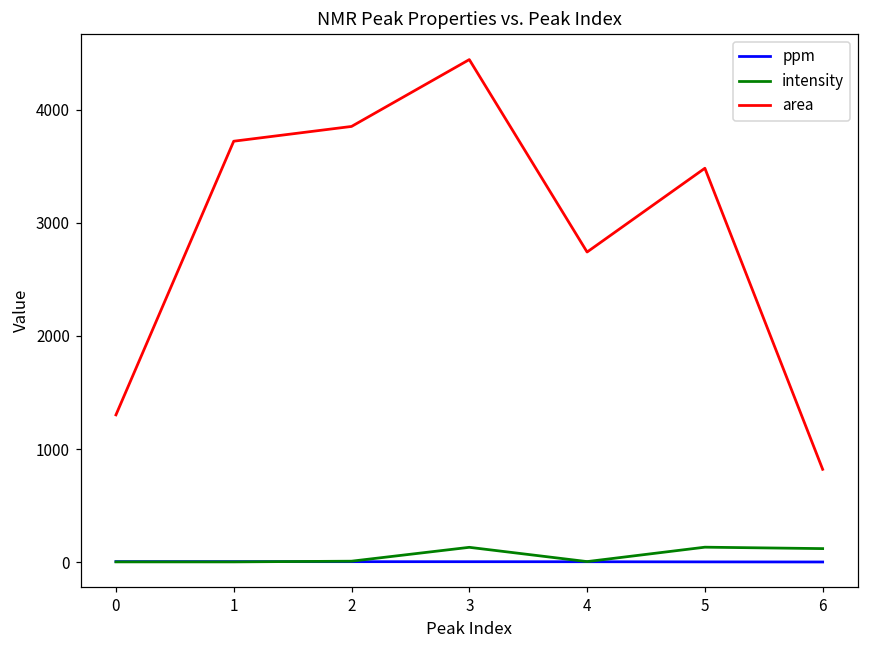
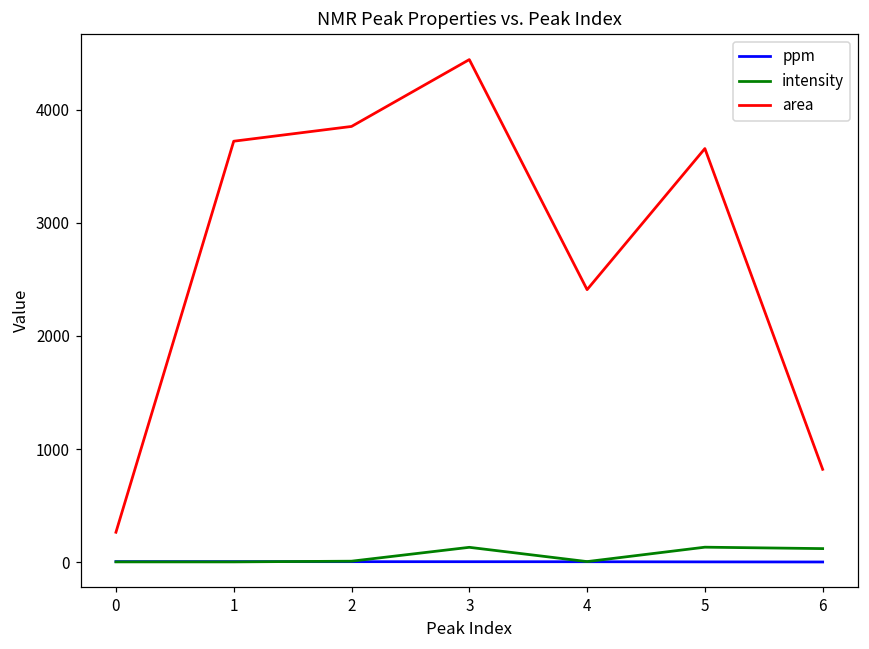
  {
    "ppm": {
      "3": 0,
      "5": 0,
      "6": 0
    },
    "intensity": {
      "3": 130,
      "5": 130,
      "6": 120
    },
    "area": {
-     "0": 1300,
+     "0": 260,
      "1": 3720,
      "2": 3850,
      "3": 4450,
-     "4": 2740,
-     "5": 3480,
+     "4": 2410,
+     "5": 3660,
      "6": 820
    }
  }
